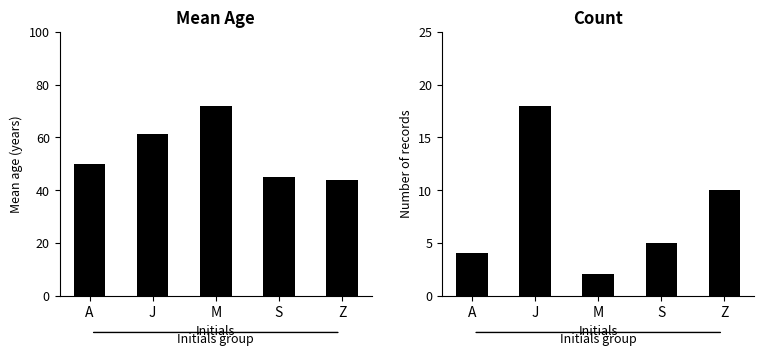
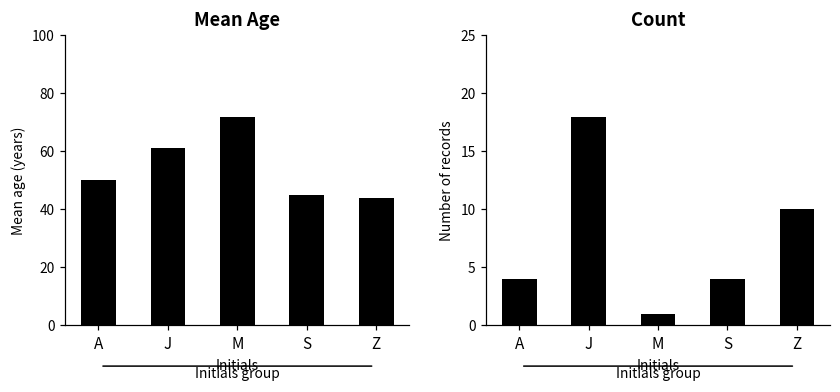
  {
    "Mean Age": {
      "A": 50,
      "J": 61,
      "M": 72,
      "S": 45,
      "Z": 44
    },
    "Count": {
      "A": 4,
      "J": 18,
-     "M": 2,
-     "S": 5,
+     "M": 1,
+     "S": 4,
      "Z": 10
    }
  }
